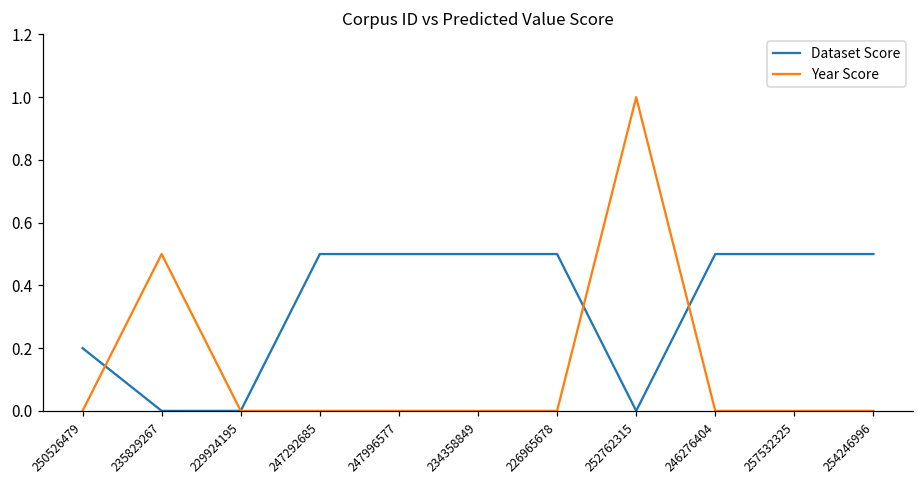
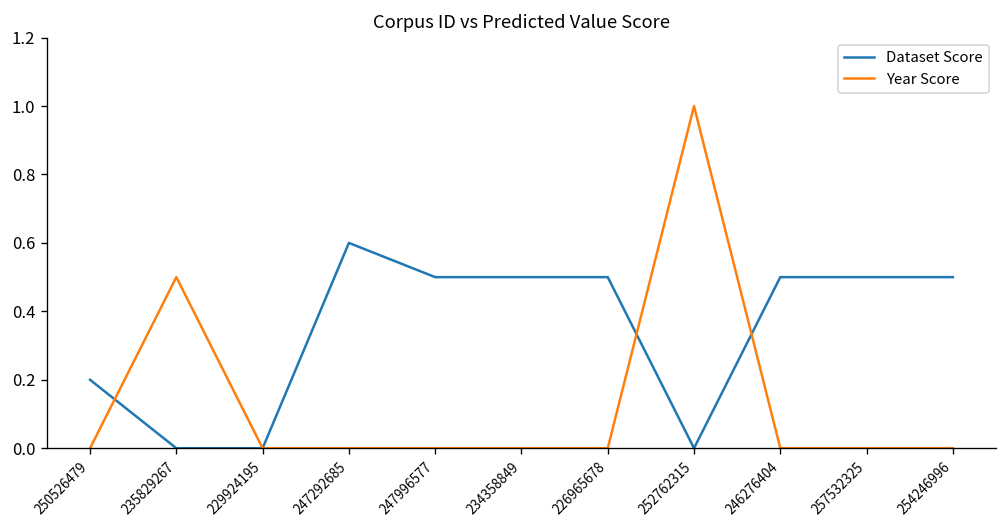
  {
    "Dataset Score": {
      "250526479": 0.2,
      "235829267": 0.0,
-     "247292685": 0.5,
+     "247292685": 0.6,
      "247996577": 0.5,
      "234358849": 0.5,
      "226965678": 0.5,
      "252762315": 0.0,
      "246276404": 0.5,
      "257532325": 0.5,
      "254246996": 0.5
    },
    "Year Score": {
      "250526479": 0.0,
      "235829267": 0.5,
      "247292685": 0.0,
      "247996577": 0.0,
      "234358849": 0.0,
      "226965678": 0.0,
      "252762315": 1.0,
      "246276404": 0.0,
      "257532325": 0.0,
      "254246996": 0.0
    }
  }
